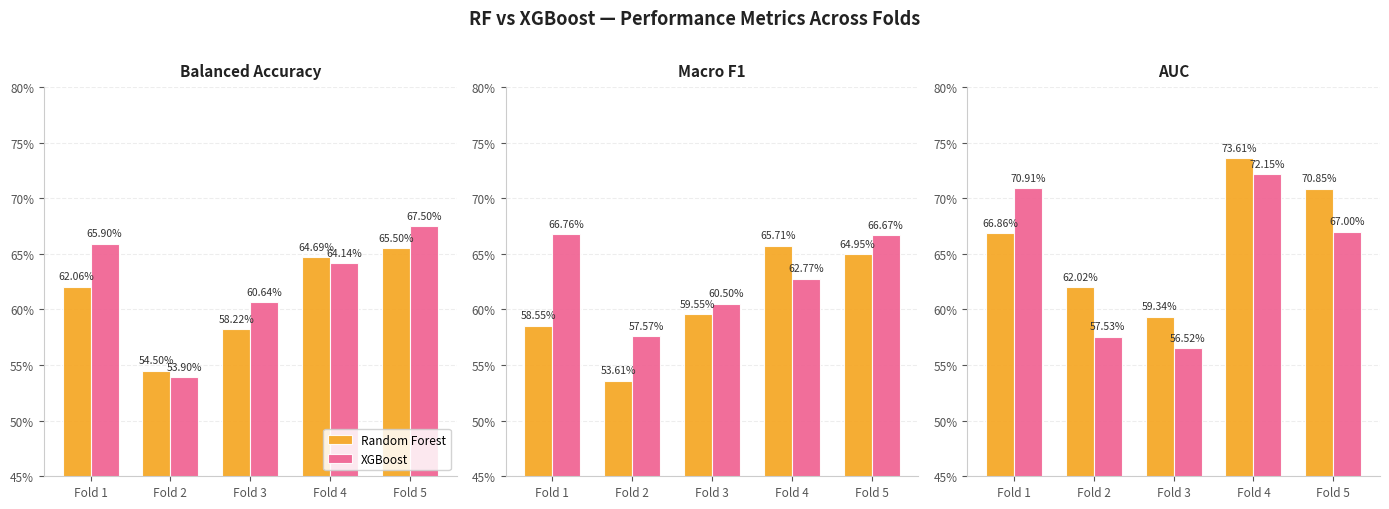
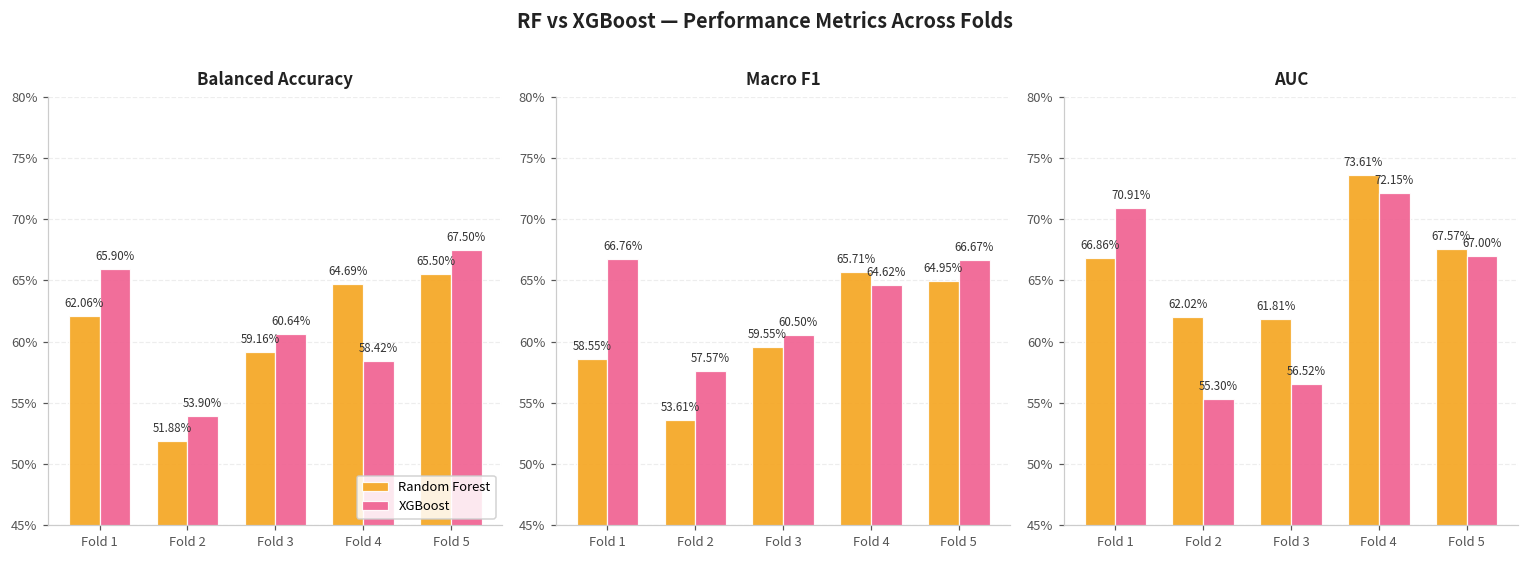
  {
    "Balanced Accuracy": {
      "Random Forest": {
        "Fold 1": "62.06%",
-       "Fold 2": "54.50%",
-       "Fold 3": "58.22%",
+       "Fold 2": "51.88%",
+       "Fold 3": "59.16%",
        "Fold 4": "64.69%",
        "Fold 5": "65.50%"
      },
      "XGBoost": {
        "Fold 1": "65.90%",
        "Fold 2": "53.90%",
        "Fold 3": "60.64%",
-       "Fold 4": "64.14%",
+       "Fold 4": "58.42%",
        "Fold 5": "67.50%"
      }
    },
    "Macro F1": {
      "Random Forest": {
        "Fold 1": "58.55%",
        "Fold 2": "53.61%",
        "Fold 3": "59.55%",
        "Fold 4": "65.71%",
        "Fold 5": "64.95%"
      },
      "XGBoost": {
        "Fold 1": "66.76%",
        "Fold 2": "57.57%",
        "Fold 3": "60.50%",
-       "Fold 4": "62.77%",
+       "Fold 4": "64.62%",
        "Fold 5": "66.67%"
      }
    },
    "AUC": {
      "Random Forest": {
        "Fold 1": "66.86%",
        "Fold 2": "62.02%",
-       "Fold 3": "59.34%",
+       "Fold 3": "61.81%",
        "Fold 4": "73.61%",
-       "Fold 5": "70.85%"
+       "Fold 5": "67.57%"
      },
      "XGBoost": {
        "Fold 1": "70.91%",
-       "Fold 2": "57.53%",
+       "Fold 2": "55.30%",
        "Fold 3": "56.52%",
        "Fold 4": "72.15%",
        "Fold 5": "67.00%"
      }
    }
  }
